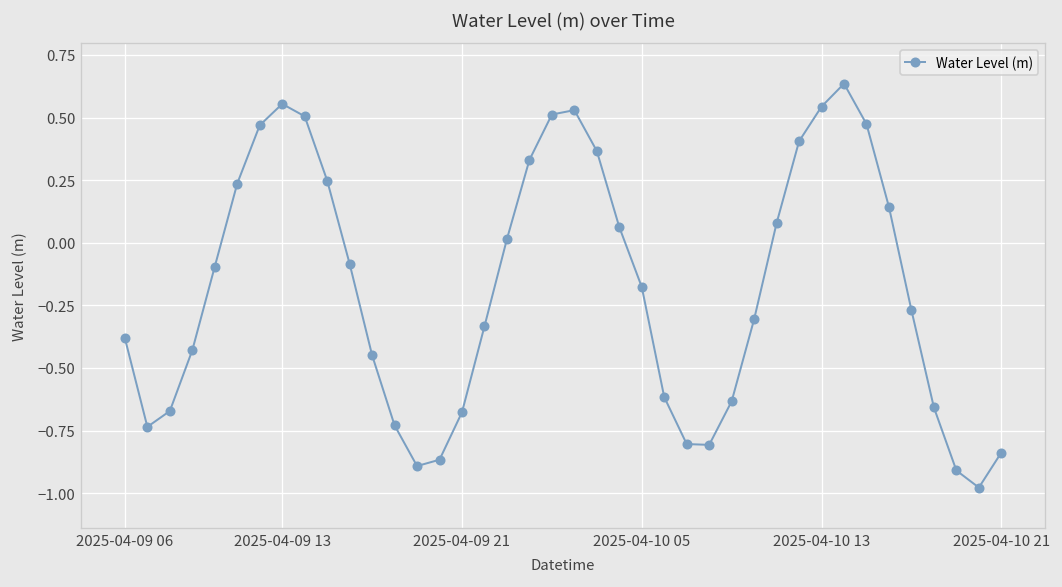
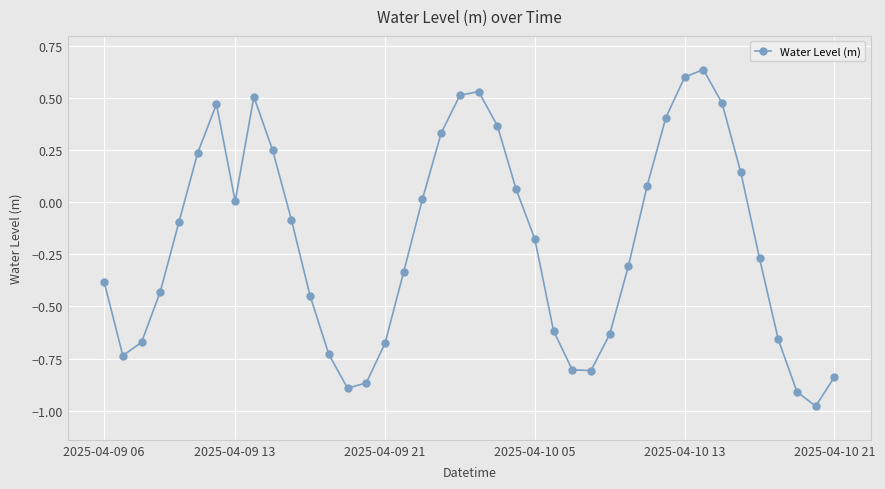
  {
    "2025-04-09 06": -0.38,
-   "2025-04-09 13": 0.55,
+   "2025-04-09 13": 0.00,
    "2025-04-09 21": -0.68,
    "2025-04-10 05": -0.18,
-   "2025-04-10 13": 0.54,
+   "2025-04-10 13": 0.60,
    "2025-04-10 21": -0.84
  }
